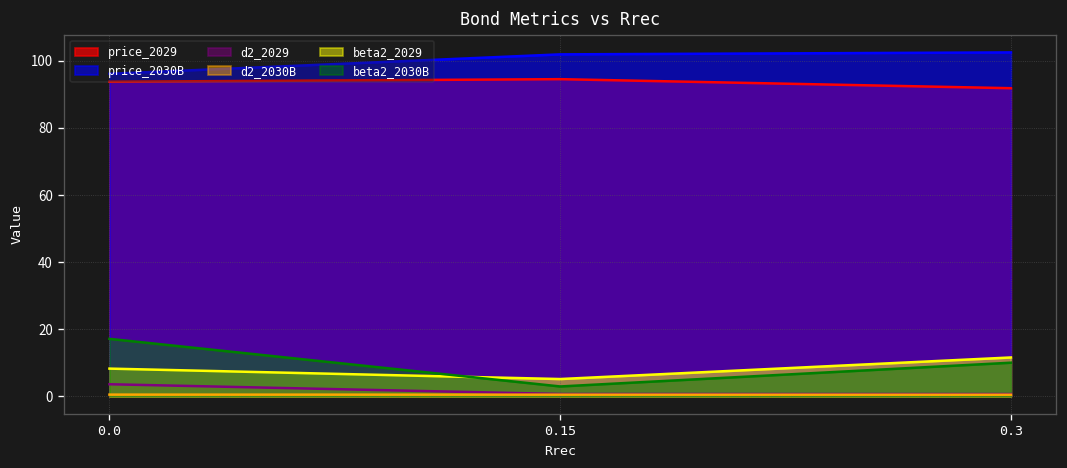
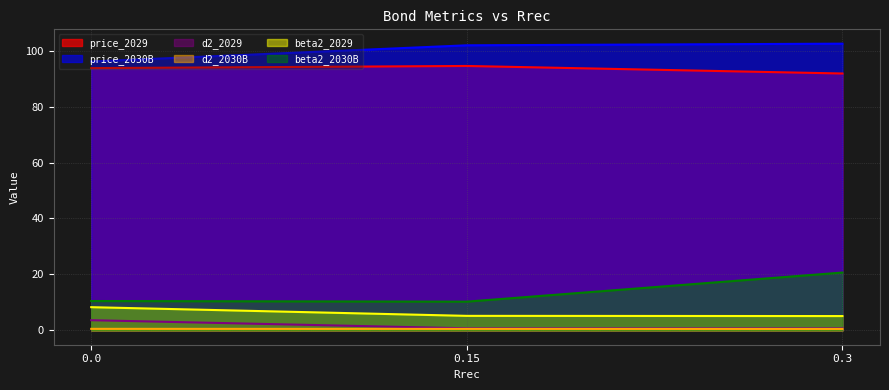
  {
    "price_2029": {
      "0.15": 95,
      "0.3": 92
    },
    "price_2030B": {
      "0.15": 102,
      "0.3": 102
    },
    "d2_2029": {
      "0.0": 4
    },
    "d2_2030B": {
      "0.0": 1
    },
    "beta2_2029": {
      "0.0": 8,
      "0.15": 5,
-     "0.3": 12
+     "0.3": 5
    },
    "beta2_2030B": {
-     "0.0": 17,
-     "0.15": 3,
-     "0.3": 10
+     "0.0": 10,
+     "0.15": 10,
+     "0.3": 21
    }
  }
